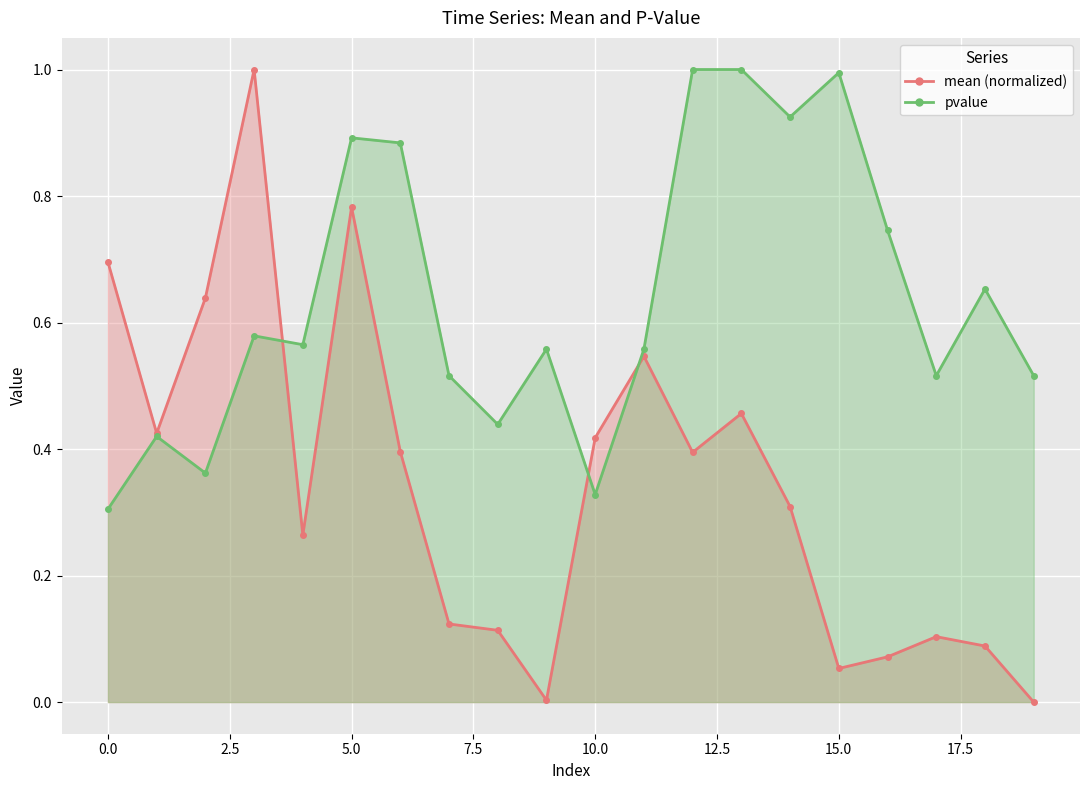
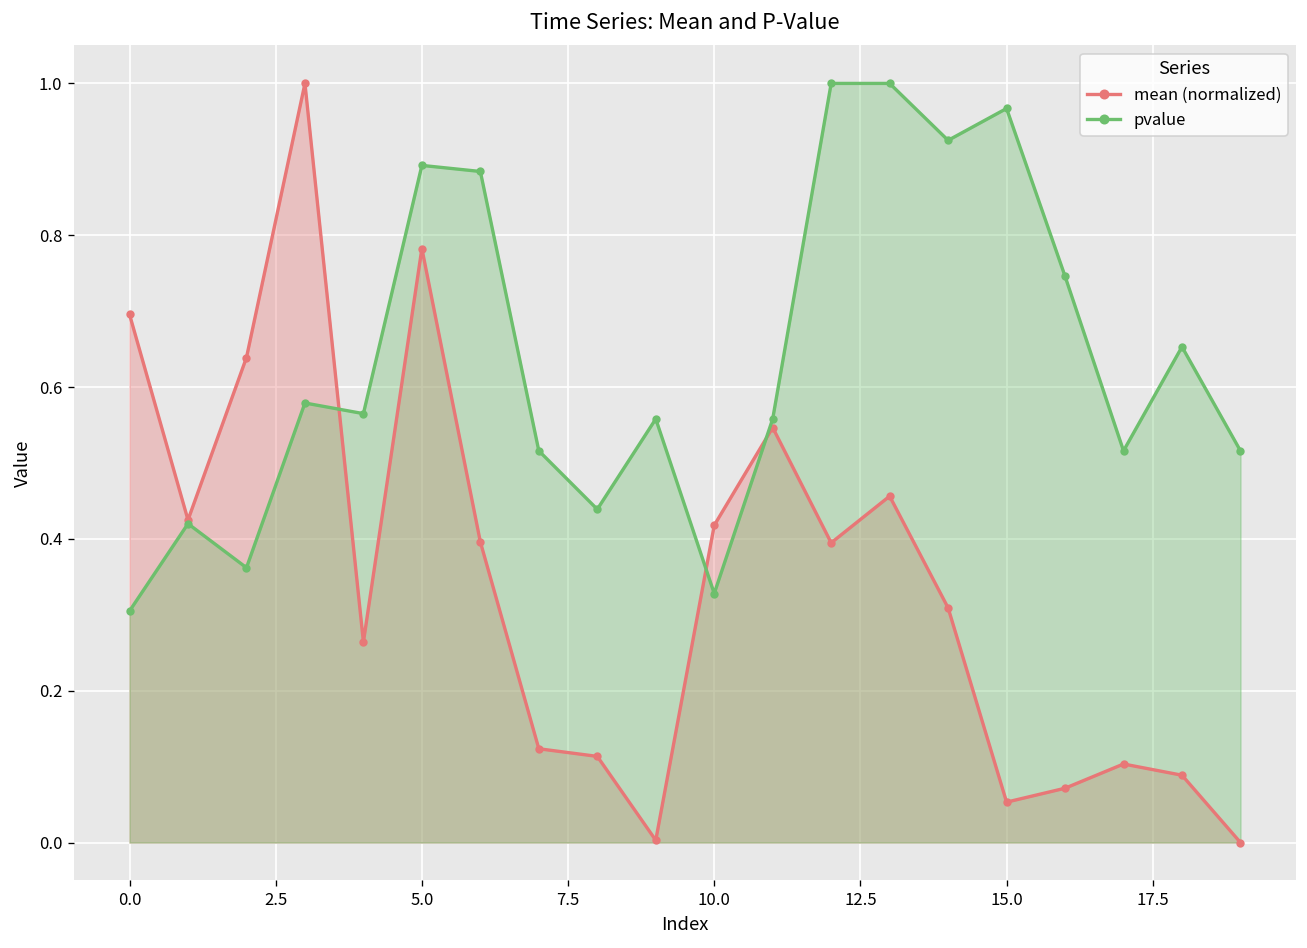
  {
    "pvalue": {
      "0.0": 0.31,
      "5.0": 0.89,
      "10.0": 0.33,
-     "15.0": 1.00
+     "15.0": 0.97
    }
  }
